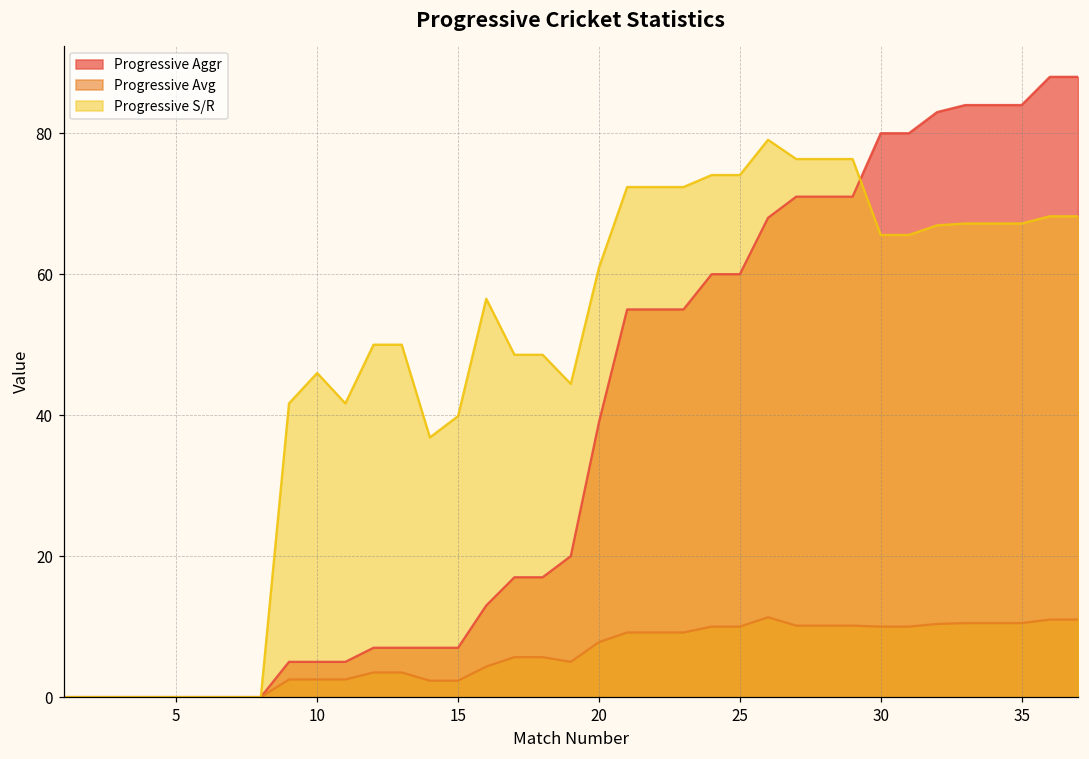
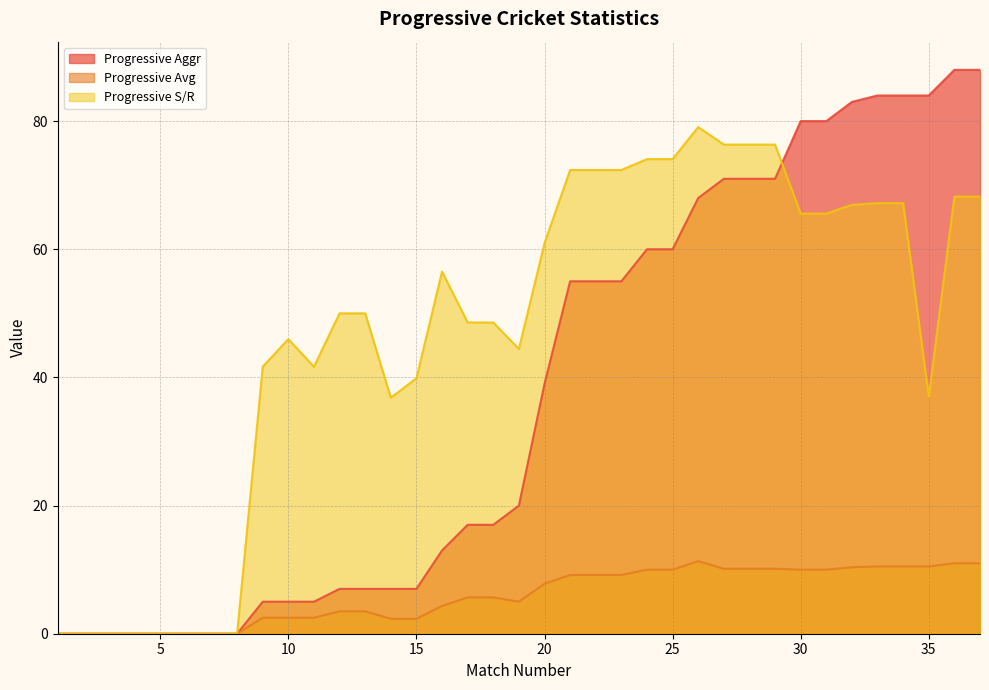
  {
    "Progressive S/R": {
      "10": 46,
      "15": 40,
      "20": 61,
      "25": 74,
      "30": 66,
-     "35": 67
+     "35": 37
    }
  }
